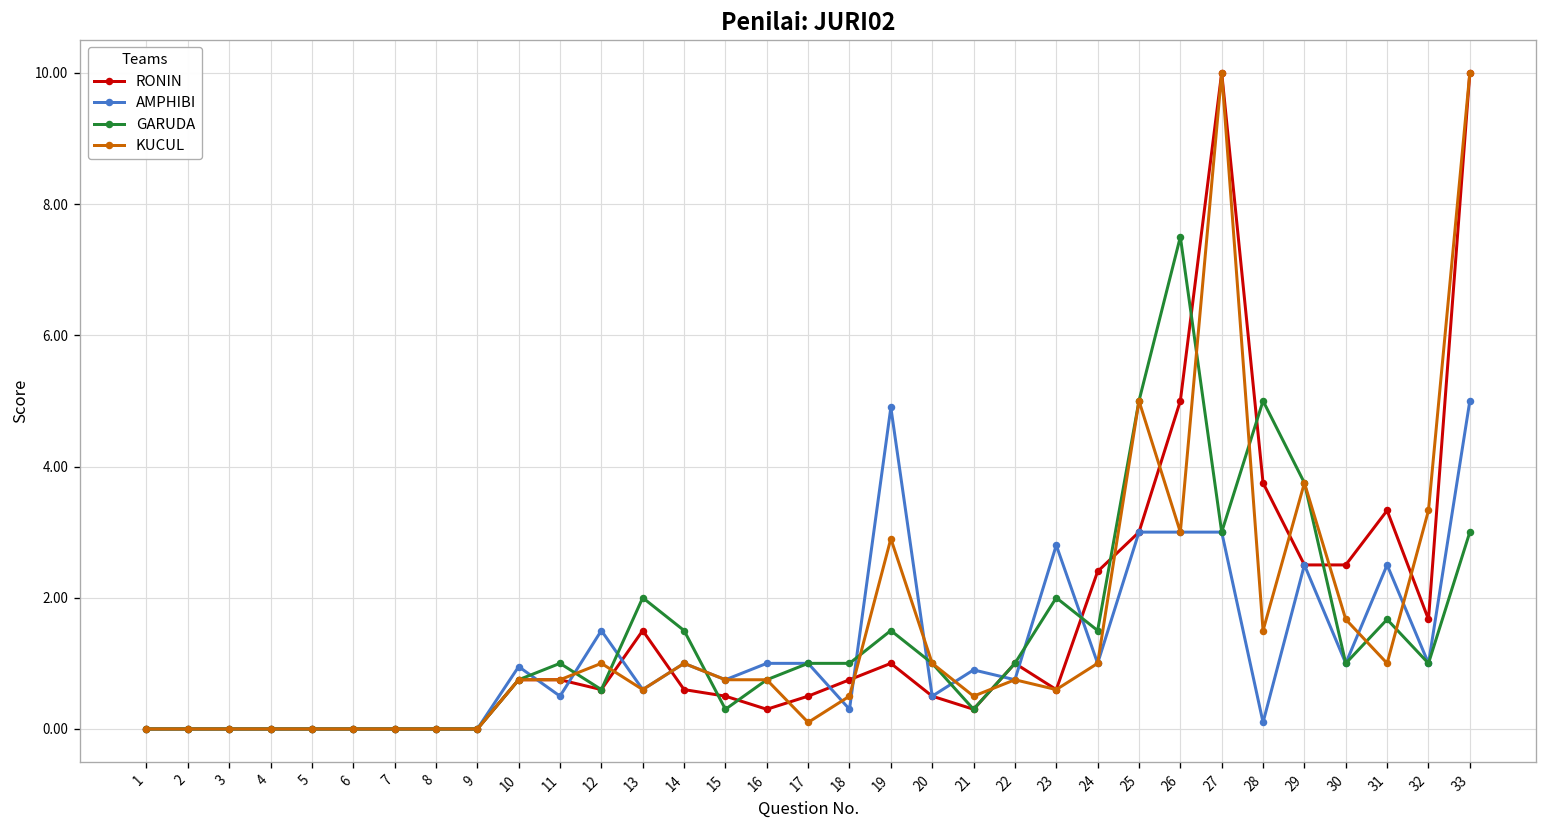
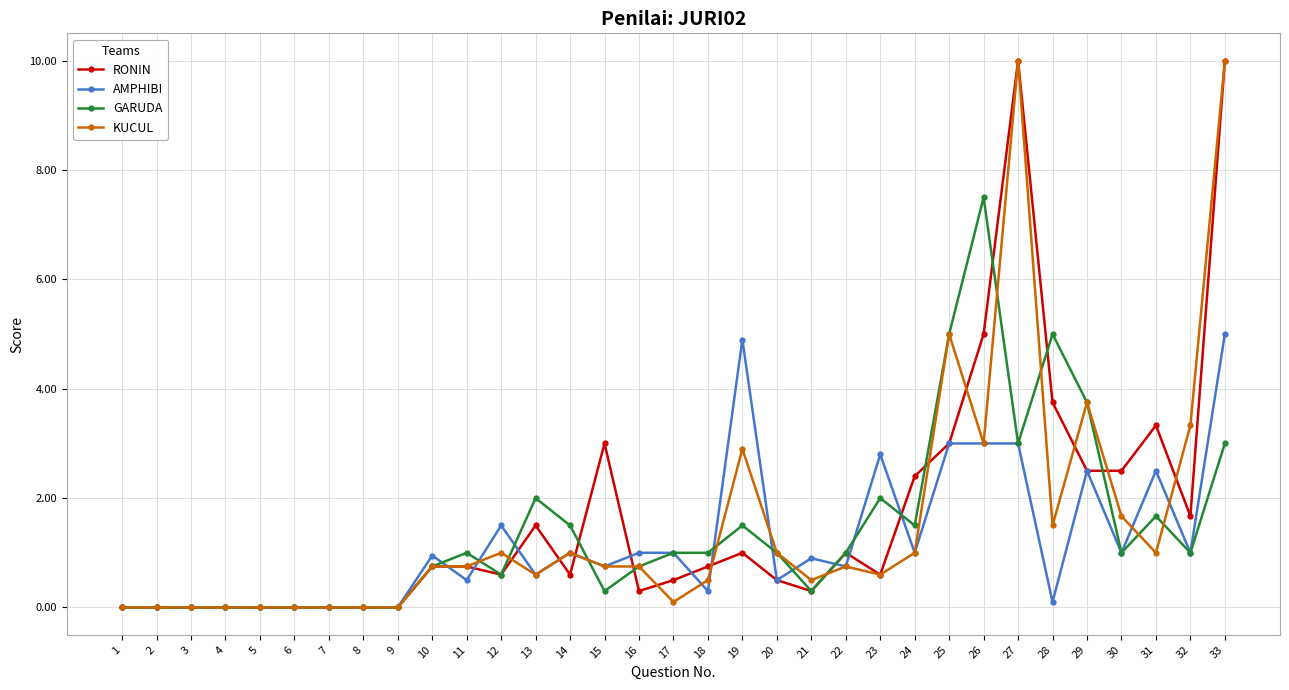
  {
    "RONIN": {
      "13": 1.5,
      "14": 0.6,
-     "15": 0.5,
+     "15": 3.0,
      "16": 0.3,
      "17": 0.5,
      "18": 0.8,
      "19": 1.0,
      "24": 2.4,
      "26": 5.0,
      "28": 3.8,
      "30": 2.5,
      "31": 3.3,
      "32": 1.7
    },
    "AMPHIBI": {
      "10": 1.0,
      "11": 0.5,
      "12": 1.5,
      "16": 1.0,
      "18": 0.3,
      "19": 4.9,
      "21": 0.9,
      "23": 2.8,
      "28": 0.1,
      "31": 2.5,
      "33": 5.0
    },
    "GARUDA": {
      "11": 1.0,
      "13": 2.0,
      "14": 1.5,
      "15": 0.3,
      "18": 1.0,
      "19": 1.5,
      "23": 2.0,
      "24": 1.5,
      "26": 7.5,
      "28": 5.0,
      "31": 1.7,
      "33": 3.0
    },
    "KUCUL": {
      "12": 1.0,
      "17": 0.1,
      "18": 0.5,
      "19": 2.9,
      "21": 0.5,
      "28": 1.5,
      "30": 1.7,
      "31": 1.0,
      "32": 3.3
    }
  }
